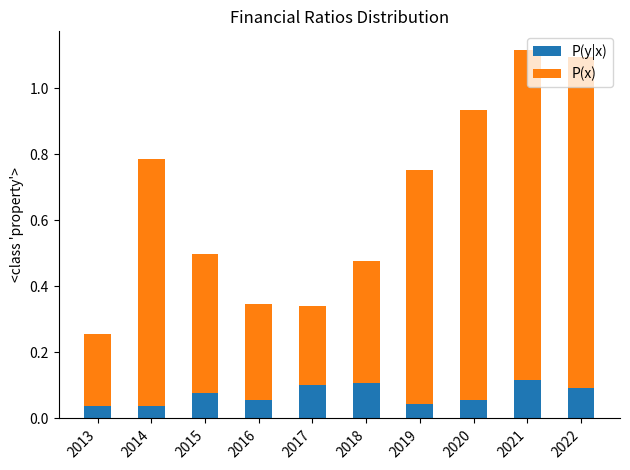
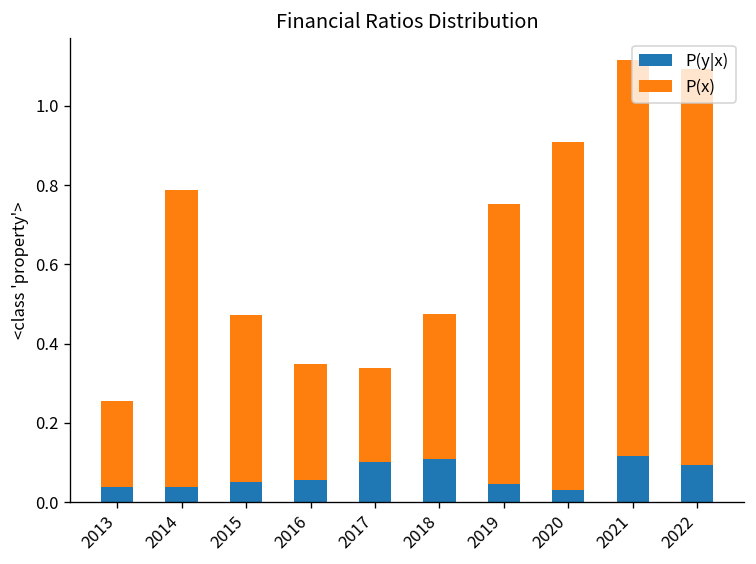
  {
    "P(y|x)": {
      "2013": 0.04,
      "2014": 0.04,
-     "2015": 0.08,
+     "2015": 0.05,
      "2016": 0.06,
      "2017": 0.10,
      "2018": 0.11,
      "2019": 0.05,
-     "2020": 0.06,
+     "2020": 0.03,
      "2021": 0.12,
      "2022": 0.09
    },
    "P(x)": {
      "2013": 0.22,
      "2014": 0.75,
      "2015": 0.42,
      "2016": 0.29,
      "2017": 0.24,
      "2018": 0.37,
      "2019": 0.71,
      "2020": 0.88
    }
  }
